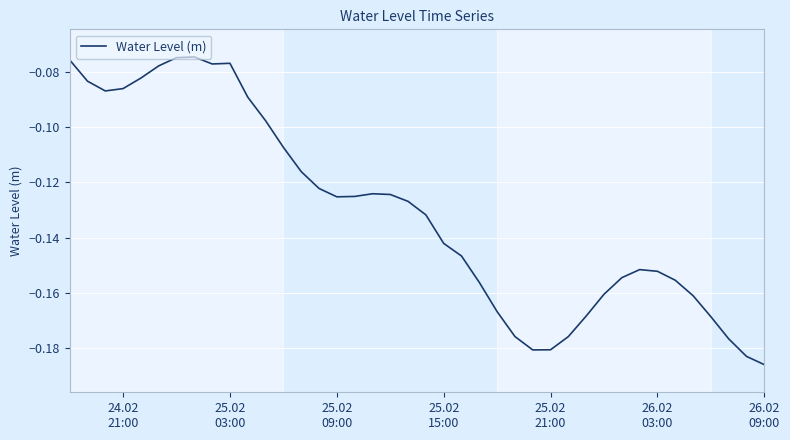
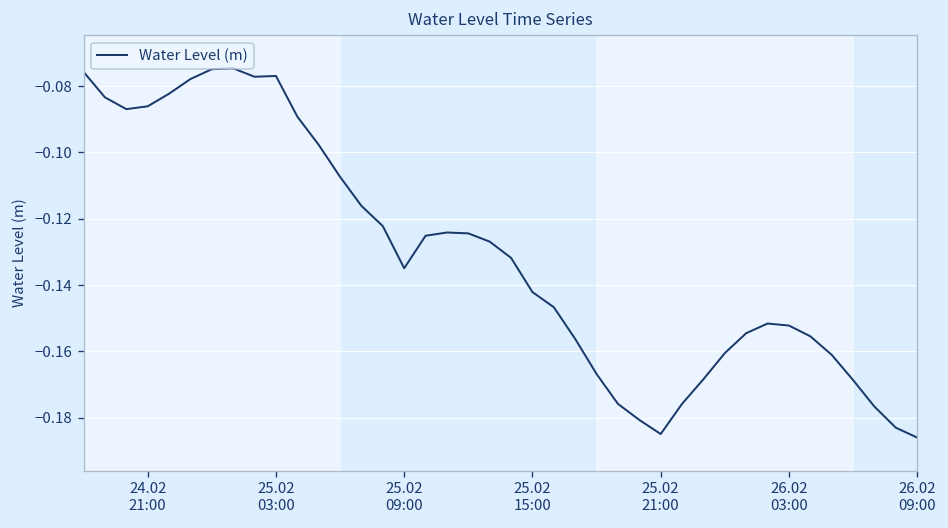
  {
    "24.02 21:00": -0.086,
    "25.02 03:00": -0.077,
-   "25.02 09:00": -0.125,
+   "25.02 09:00": -0.135,
    "25.02 15:00": -0.142,
-   "25.02 21:00": -0.181,
+   "25.02 21:00": -0.185,
    "26.02 03:00": -0.152,
    "26.02 09:00": -0.186
  }
